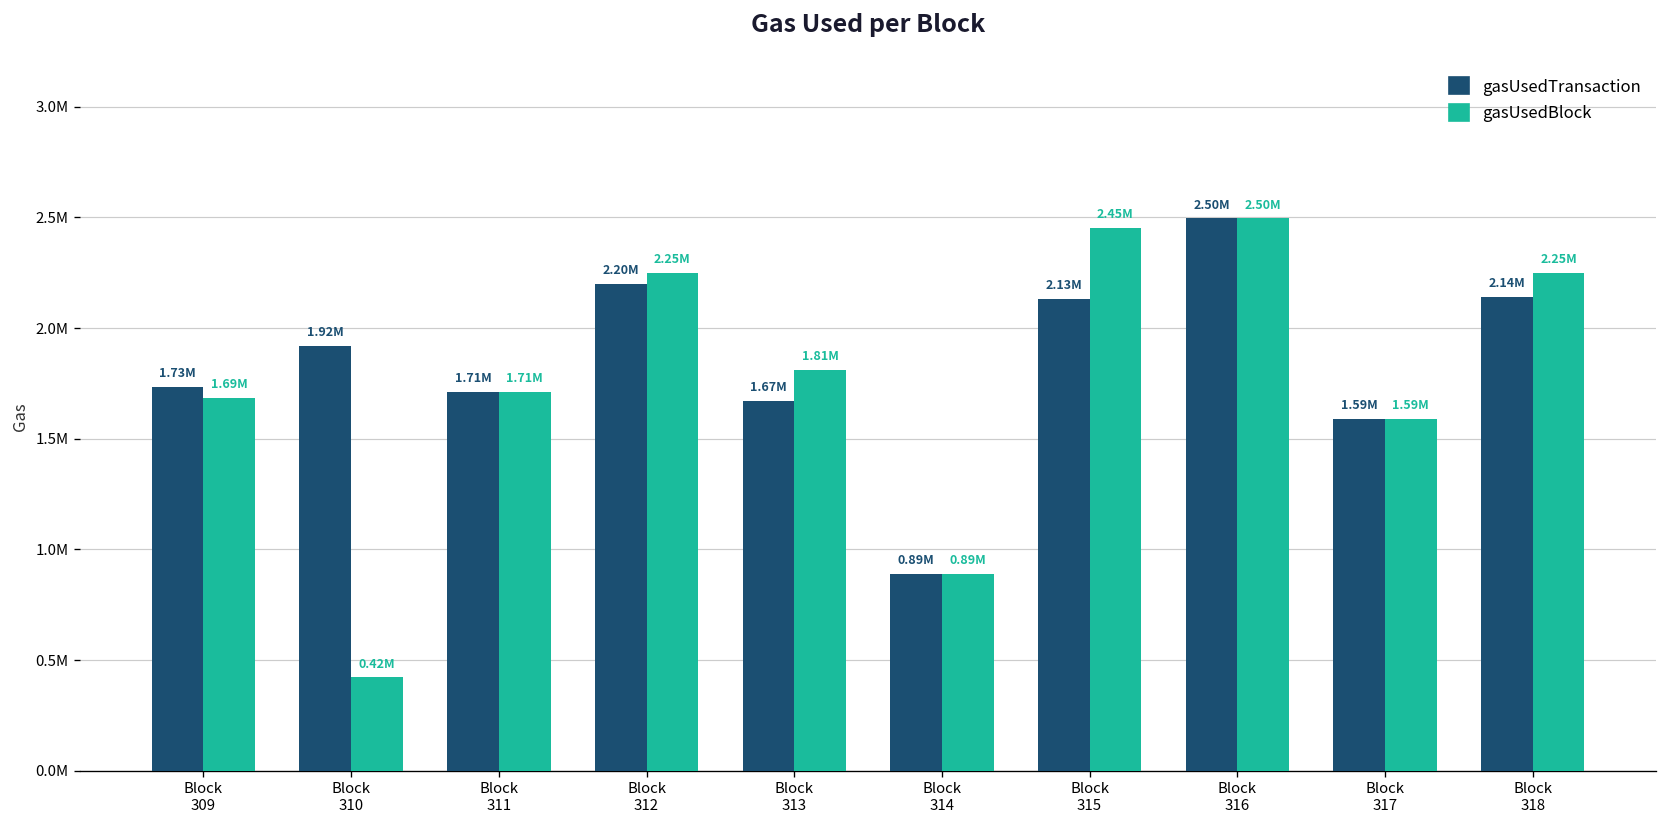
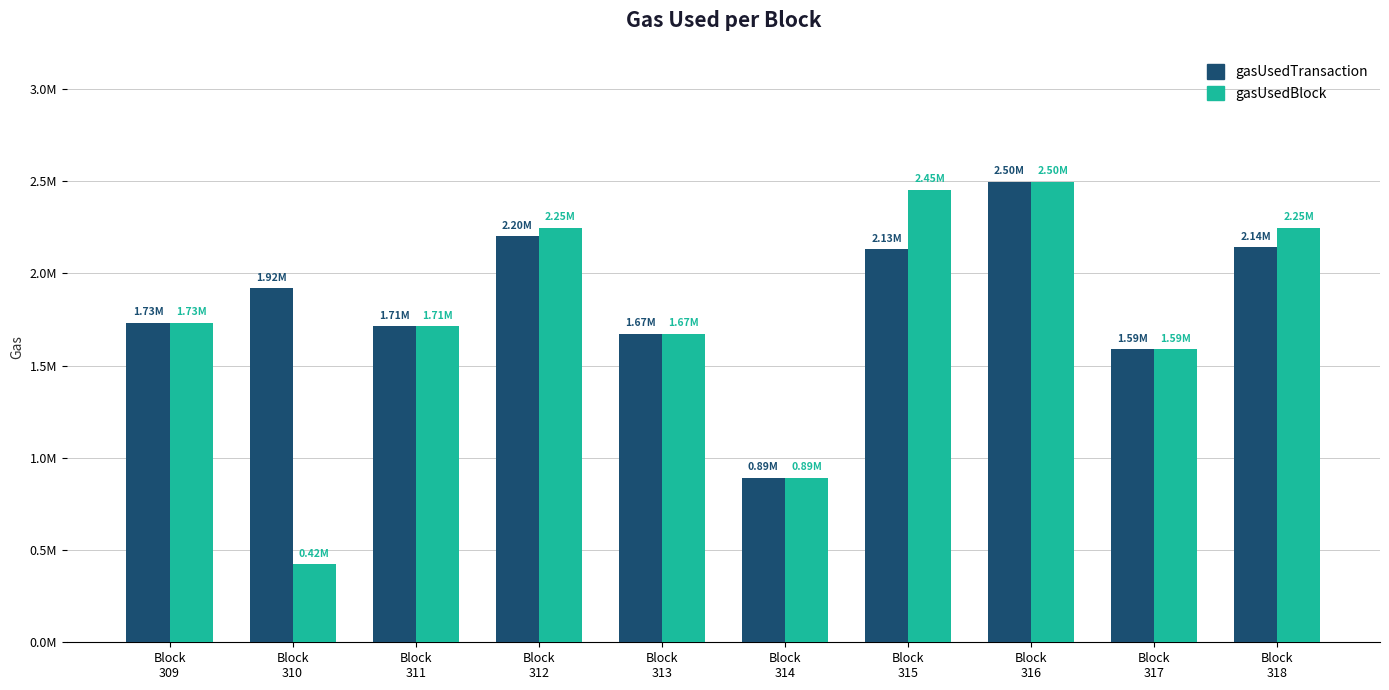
  {
    "gasUsedTransaction": {
      "Block 309": "1.73M",
      "Block 310": "1.92M",
      "Block 311": "1.71M",
      "Block 312": "2.20M",
      "Block 313": "1.67M",
      "Block 314": "0.89M",
      "Block 315": "2.13M",
      "Block 316": "2.50M",
      "Block 317": "1.59M",
      "Block 318": "2.14M"
    },
    "gasUsedBlock": {
-     "Block 309": "1.69M",
+     "Block 309": "1.73M",
      "Block 310": "0.42M",
      "Block 311": "1.71M",
      "Block 312": "2.25M",
-     "Block 313": "1.81M",
+     "Block 313": "1.67M",
      "Block 314": "0.89M",
      "Block 315": "2.45M",
      "Block 316": "2.50M",
      "Block 317": "1.59M",
      "Block 318": "2.25M"
    }
  }
